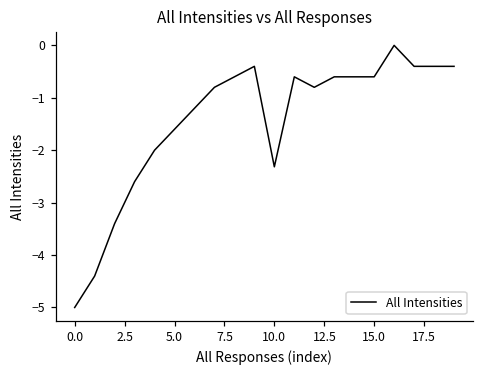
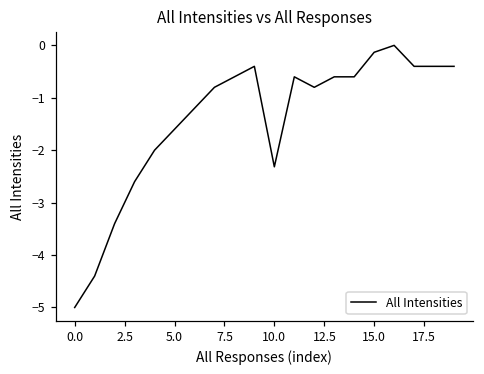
  {
    "0.0": -5.0,
    "5.0": -1.6,
    "10.0": -2.3,
-   "15.0": -0.6
+   "15.0": -0.1
  }
